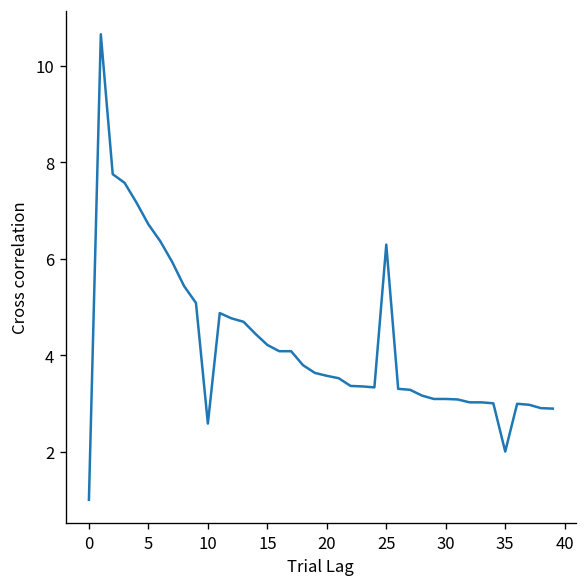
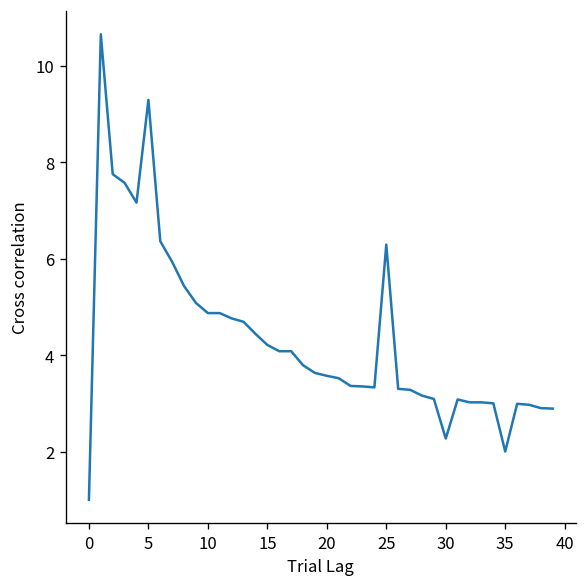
  {
    "0": 1.0,
-   "5": 6.7,
-   "10": 2.6,
+   "5": 9.3,
+   "10": 4.9,
    "15": 4.2,
    "20": 3.6,
    "25": 6.3,
-   "30": 3.1,
+   "30": 2.3,
    "35": 2.0
  }
